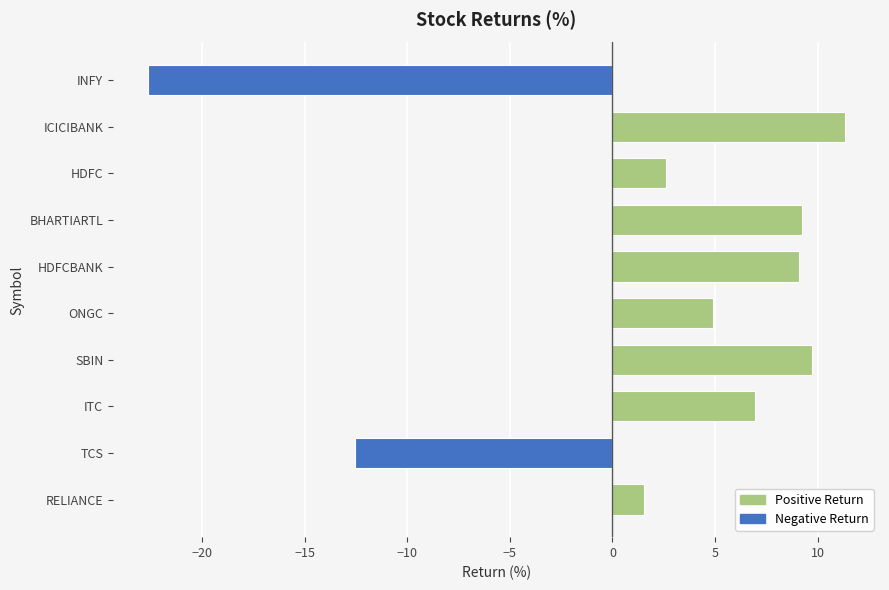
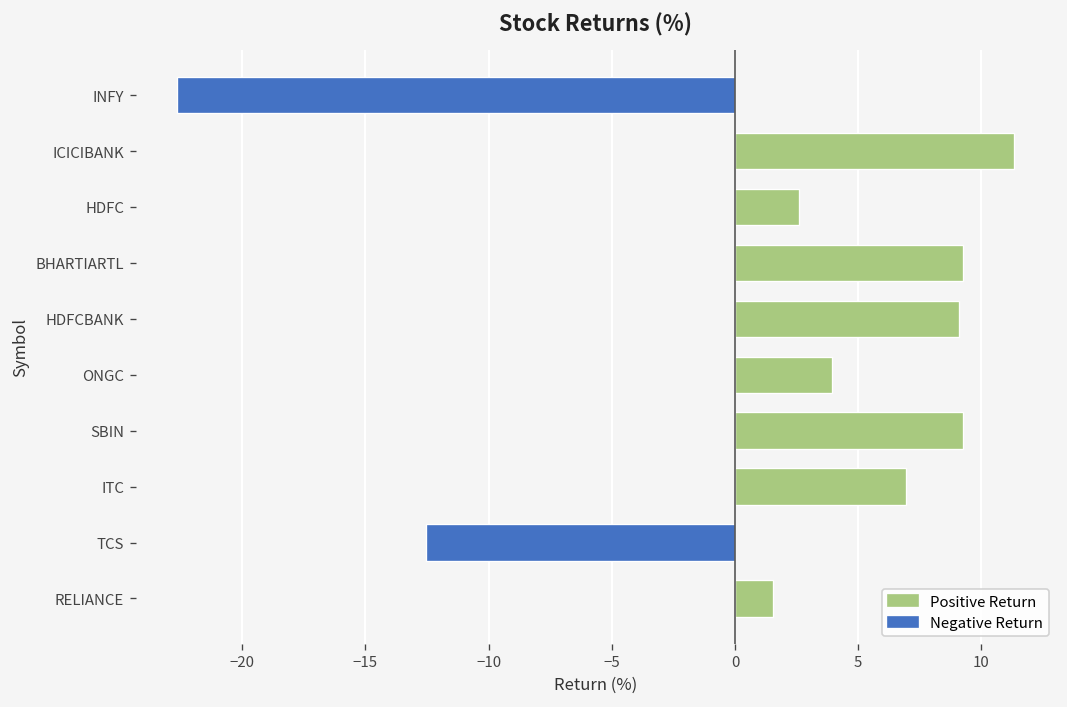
  {
    "INFY": -22.6,
    "ICICIBANK": 11.3,
    "HDFC": 2.6,
    "BHARTIARTL": 9.3,
    "HDFCBANK": 9.1,
-   "ONGC": 4.9,
-   "SBIN": 9.7,
+   "ONGC": 4.0,
+   "SBIN": 9.2,
    "ITC": 6.9,
    "TCS": -12.5,
    "RELIANCE": 1.5
  }
